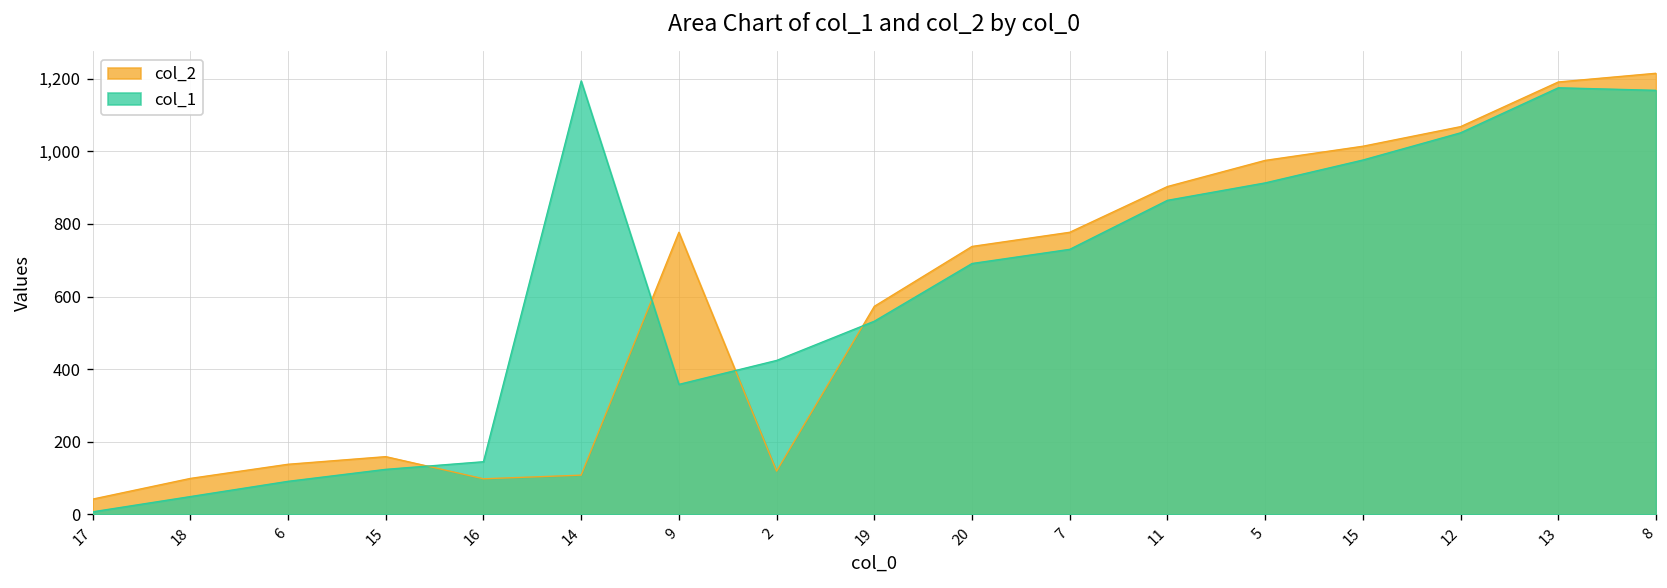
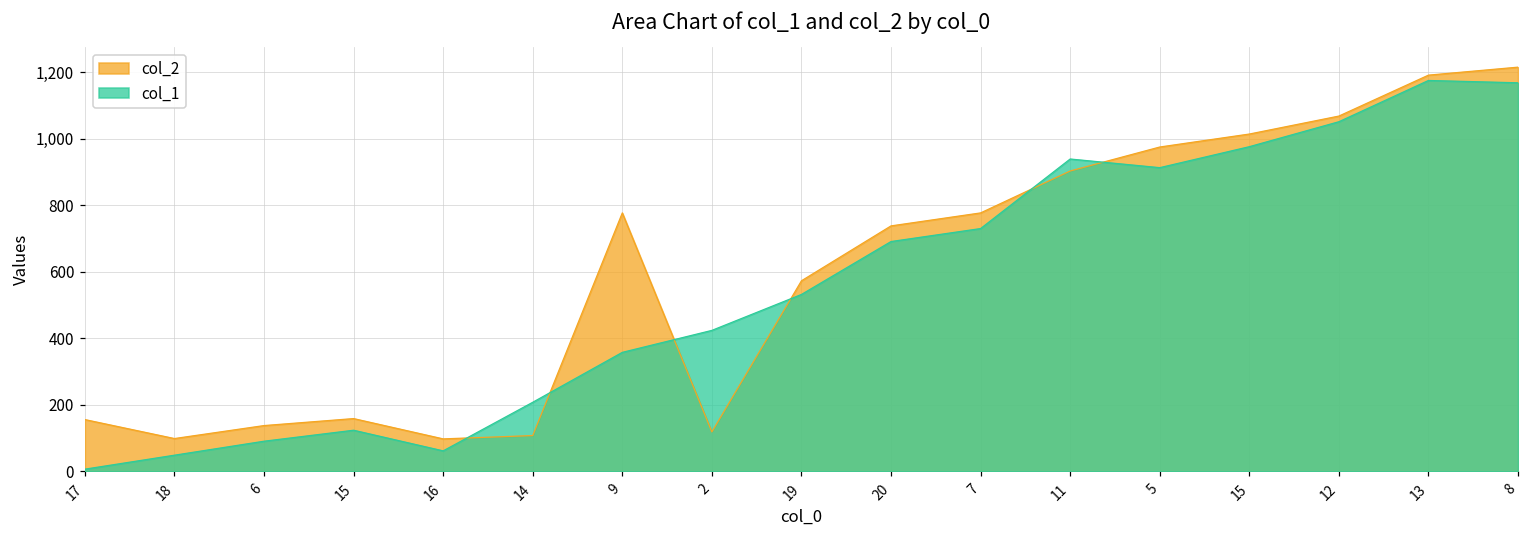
  {
    "col_2": {
-     "17": "40",
+     "17": "160",
      "18": "100",
      "6": "140",
      "16": "100",
      "14": "110",
      "9": "780",
      "2": "120",
      "19": "570",
      "20": "740",
      "7": "780",
      "11": "900",
      "5": "980",
      "12": "1,070",
      "13": "1,190",
      "8": "1,220"
    },
    "col_1": {
      "17": "10",
      "18": "50",
      "6": "90",
-     "16": "150",
-     "14": "1,190",
+     "16": "60",
+     "14": "210",
      "9": "360",
      "2": "420",
      "19": "530",
      "20": "690",
      "7": "730",
-     "11": "870",
+     "11": "940",
      "5": "910",
      "12": "1,050",
      "13": "1,180",
      "8": "1,170"
    }
  }
